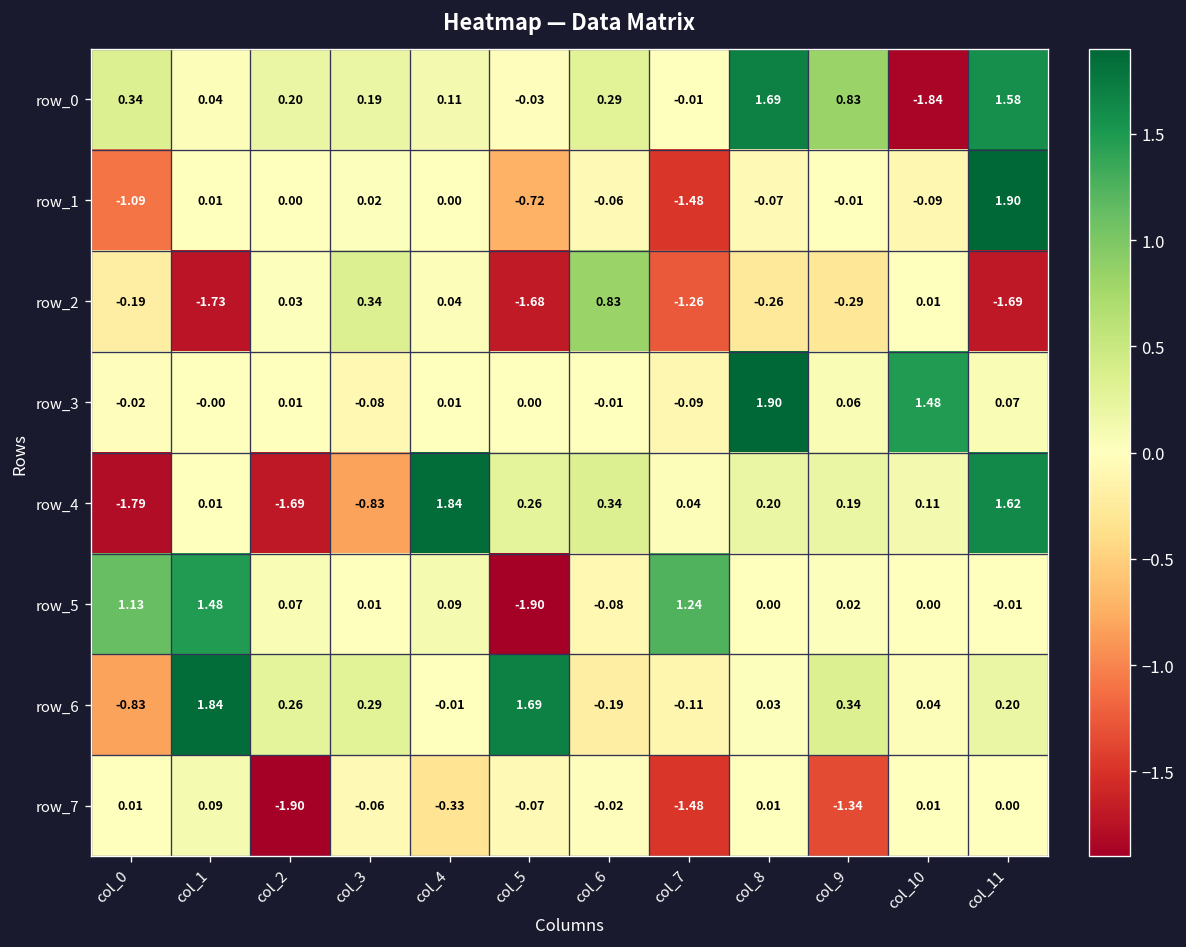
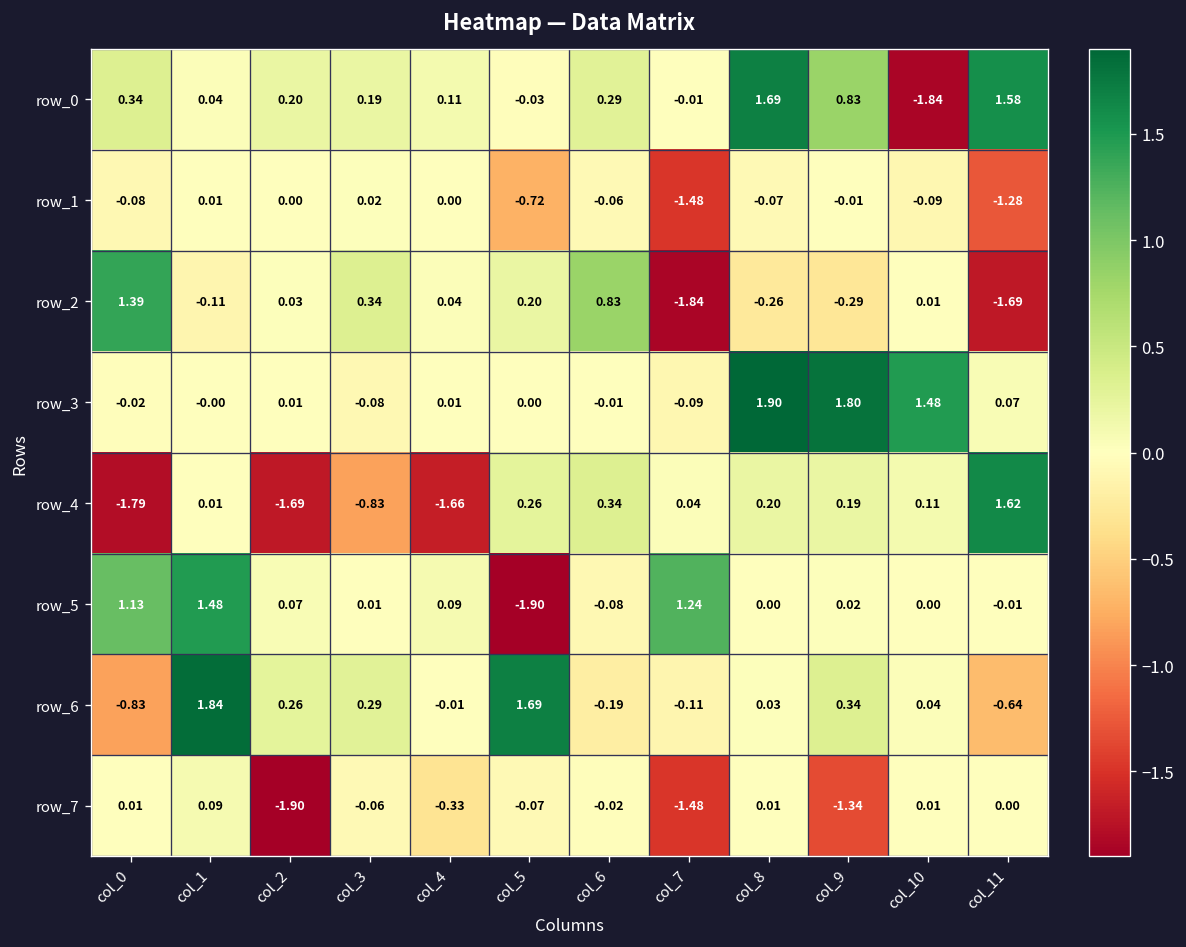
  {
    "row_0": {
      "col_0": 0.34,
      "col_1": 0.04,
      "col_2": 0.20,
      "col_3": 0.19,
      "col_4": 0.11,
      "col_5": -0.03,
      "col_6": 0.29,
      "col_7": -0.01,
      "col_8": 1.69,
      "col_9": 0.83,
      "col_10": -1.84,
      "col_11": 1.58
    },
    "row_1": {
-     "col_0": -1.09,
+     "col_0": -0.08,
      "col_1": 0.01,
      "col_2": 0.00,
      "col_3": 0.02,
      "col_4": 0.00,
      "col_5": -0.72,
      "col_6": -0.06,
      "col_7": -1.48,
      "col_8": -0.07,
      "col_9": -0.01,
      "col_10": -0.09,
-     "col_11": 1.90
+     "col_11": -1.28
    },
    "row_2": {
-     "col_0": -0.19,
-     "col_1": -1.73,
+     "col_0": 1.39,
+     "col_1": -0.11,
      "col_2": 0.03,
      "col_3": 0.34,
      "col_4": 0.04,
-     "col_5": -1.68,
+     "col_5": 0.20,
      "col_6": 0.83,
-     "col_7": -1.26,
+     "col_7": -1.84,
      "col_8": -0.26,
      "col_9": -0.29,
      "col_10": 0.01,
      "col_11": -1.69
    },
    "row_3": {
      "col_0": -0.02,
      "col_1": -0.00,
      "col_2": 0.01,
      "col_3": -0.08,
      "col_4": 0.01,
      "col_5": 0.00,
      "col_6": -0.01,
      "col_7": -0.09,
      "col_8": 1.90,
-     "col_9": 0.06,
+     "col_9": 1.80,
      "col_10": 1.48,
      "col_11": 0.07
    },
    "row_4": {
      "col_0": -1.79,
      "col_1": 0.01,
      "col_2": -1.69,
      "col_3": -0.83,
-     "col_4": 1.84,
+     "col_4": -1.66,
      "col_5": 0.26,
      "col_6": 0.34,
      "col_7": 0.04,
      "col_8": 0.20,
      "col_9": 0.19,
      "col_10": 0.11,
      "col_11": 1.62
    },
    "row_5": {
      "col_0": 1.13,
      "col_1": 1.48,
      "col_2": 0.07,
      "col_3": 0.01,
      "col_4": 0.09,
      "col_5": -1.90,
      "col_6": -0.08,
      "col_7": 1.24,
      "col_8": 0.00,
      "col_9": 0.02,
      "col_10": 0.00,
      "col_11": -0.01
    },
    "row_6": {
      "col_0": -0.83,
      "col_1": 1.84,
      "col_2": 0.26,
      "col_3": 0.29,
      "col_4": -0.01,
      "col_5": 1.69,
      "col_6": -0.19,
      "col_7": -0.11,
      "col_8": 0.03,
      "col_9": 0.34,
      "col_10": 0.04,
-     "col_11": 0.20
+     "col_11": -0.64
    },
    "row_7": {
      "col_0": 0.01,
      "col_1": 0.09,
      "col_2": -1.90,
      "col_3": -0.06,
      "col_4": -0.33,
      "col_5": -0.07,
      "col_6": -0.02,
      "col_7": -1.48,
      "col_8": 0.01,
      "col_9": -1.34,
      "col_10": 0.01,
      "col_11": 0.00
    }
  }
